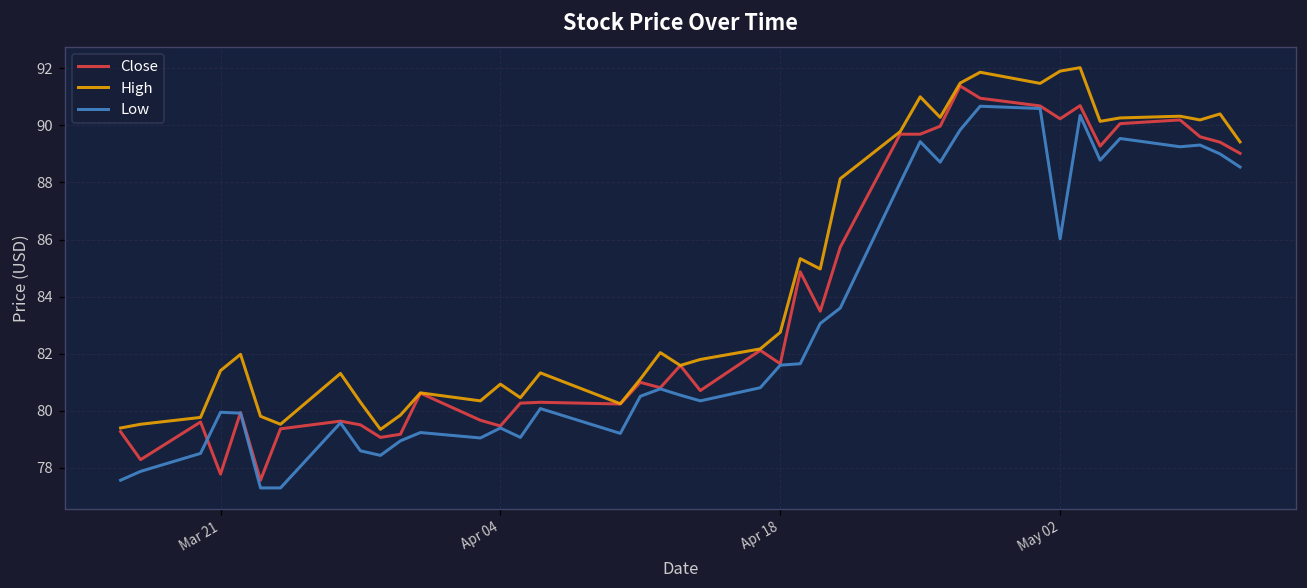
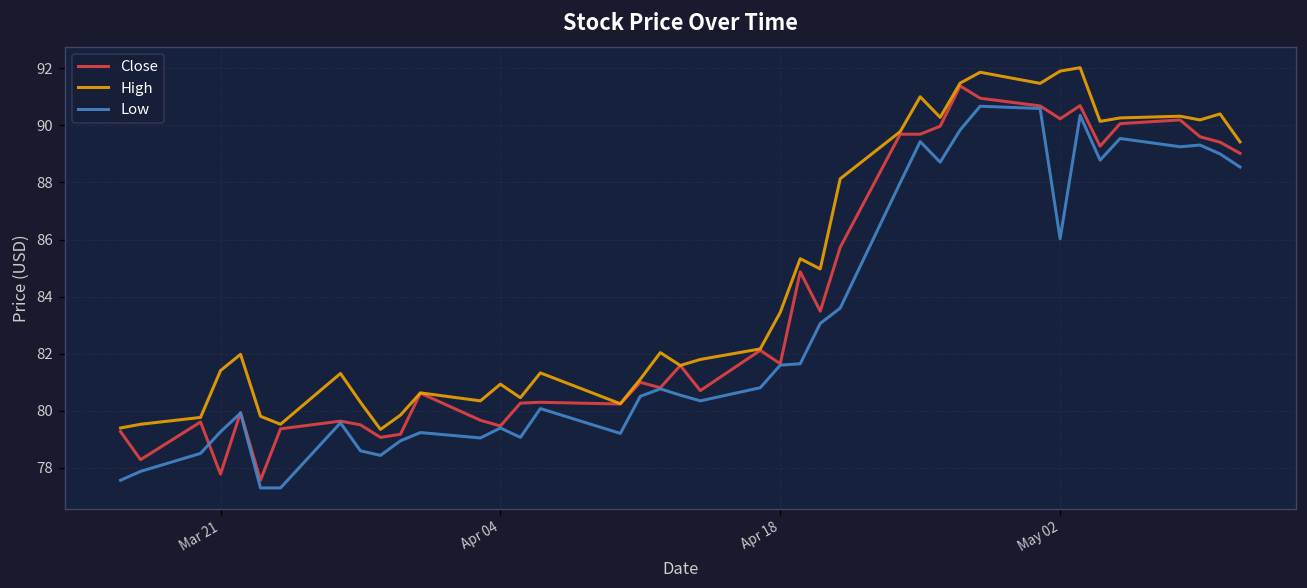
  {
    "Close": {
      "Mar 21": 77.8,
      "May 02": 90.2
    },
    "High": {
      "Mar 21": 81.4,
      "Apr 04": 80.9,
-     "Apr 18": 82.8,
+     "Apr 18": 83.5,
      "May 02": 91.9
    },
    "Low": {
-     "Mar 21": 79.9,
+     "Mar 21": 79.3,
      "May 02": 86.0
    }
  }
